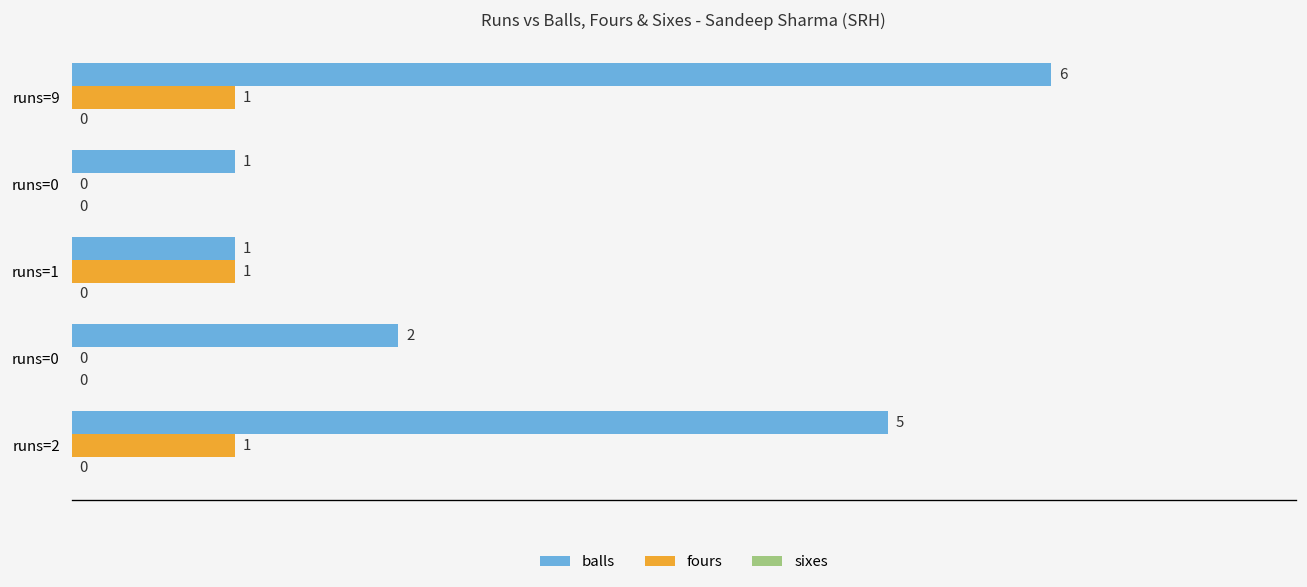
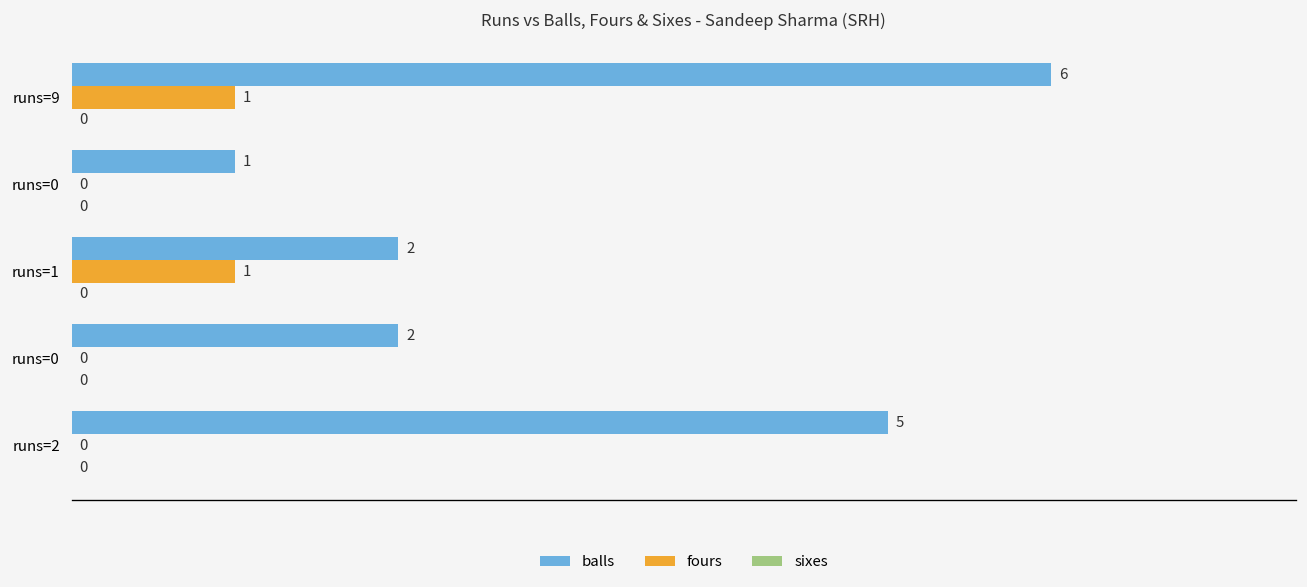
  {
    "balls": {
      "runs=9": 6,
-     "runs=1": 1,
+     "runs=1": 2,
      "runs=2": 5
    },
    "fours": {
      "runs=9": 1,
      "runs=1": 1,
-     "runs=2": 1
+     "runs=2": 0
    },
    "sixes": {
      "runs=9": 0,
      "runs=1": 0,
      "runs=2": 0
    }
  }
